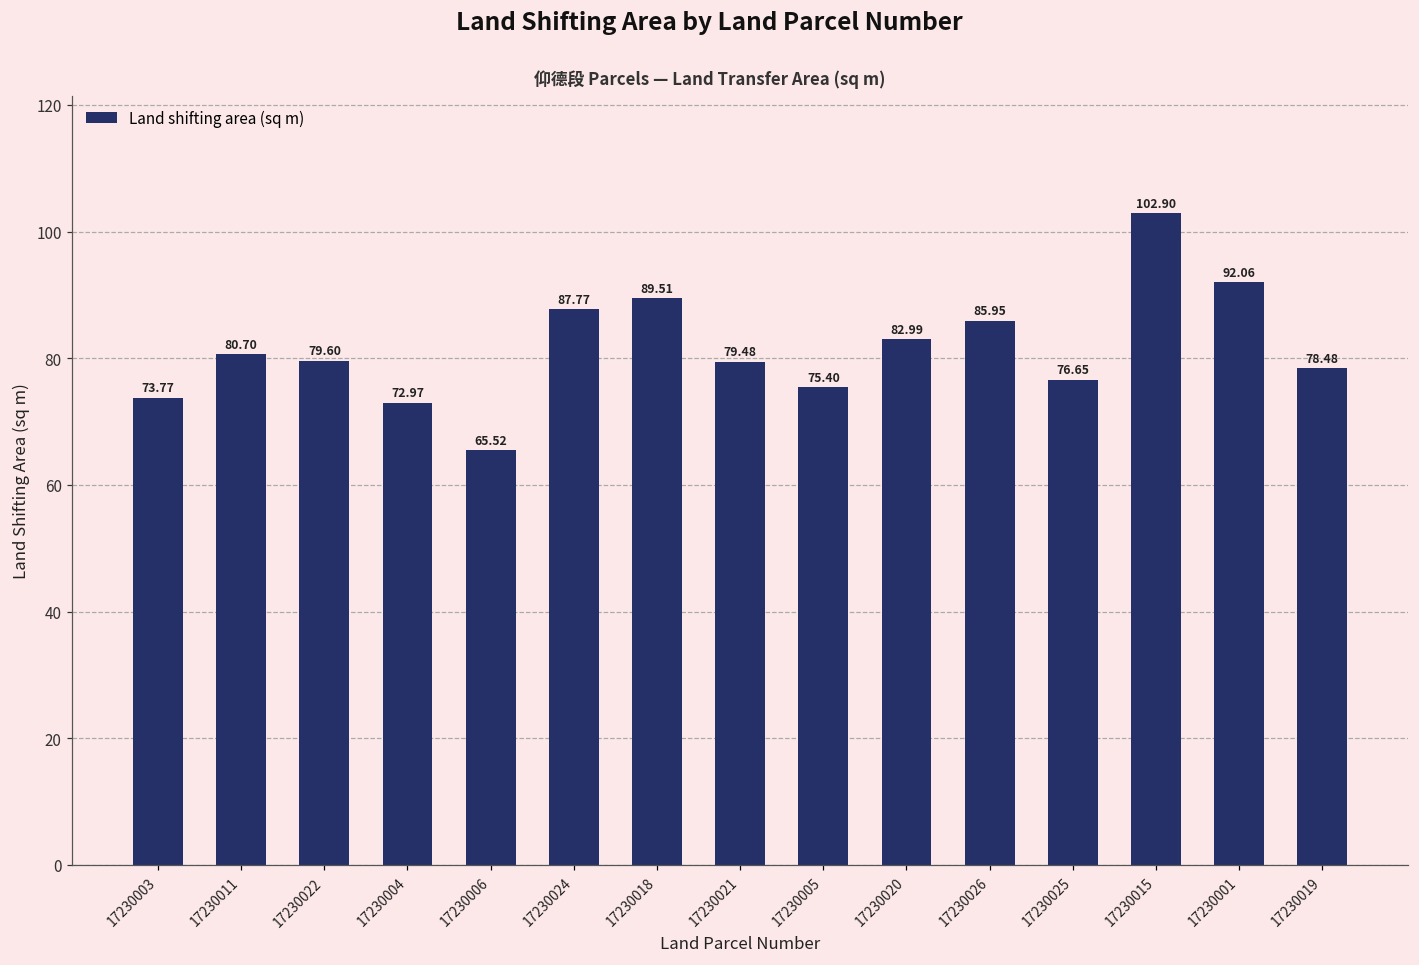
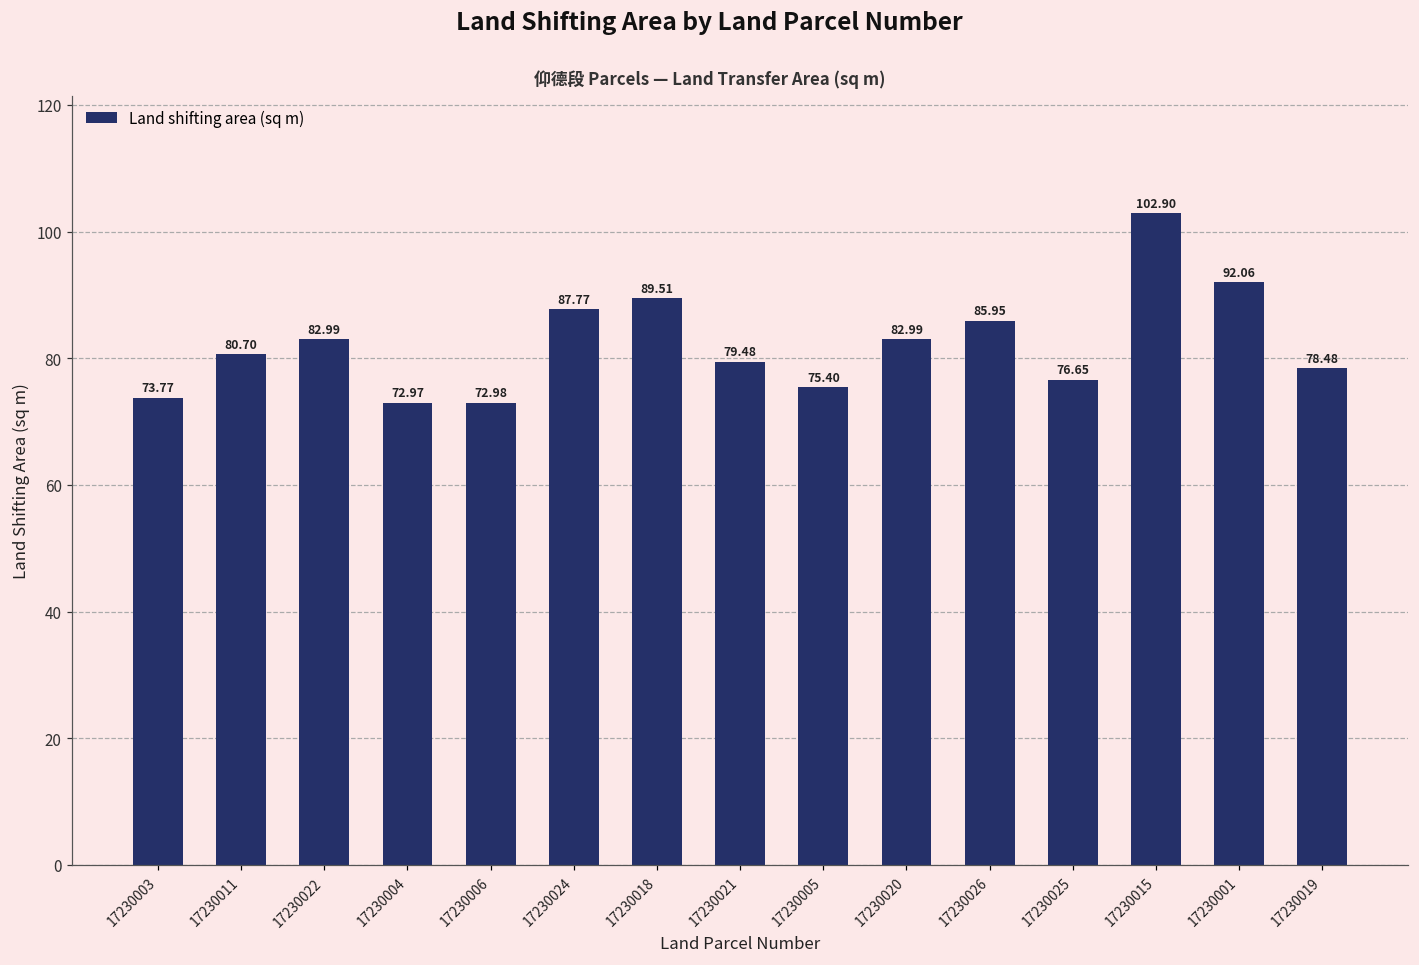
  {
    "17230003": 73.77,
    "17230011": 80.70,
-   "17230022": 79.60,
+   "17230022": 82.99,
    "17230004": 72.97,
-   "17230006": 65.52,
+   "17230006": 72.98,
    "17230024": 87.77,
    "17230018": 89.51,
    "17230021": 79.48,
    "17230005": 75.40,
    "17230020": 82.99,
    "17230026": 85.95,
    "17230025": 76.65,
    "17230015": 102.90,
    "17230001": 92.06,
    "17230019": 78.48
  }
